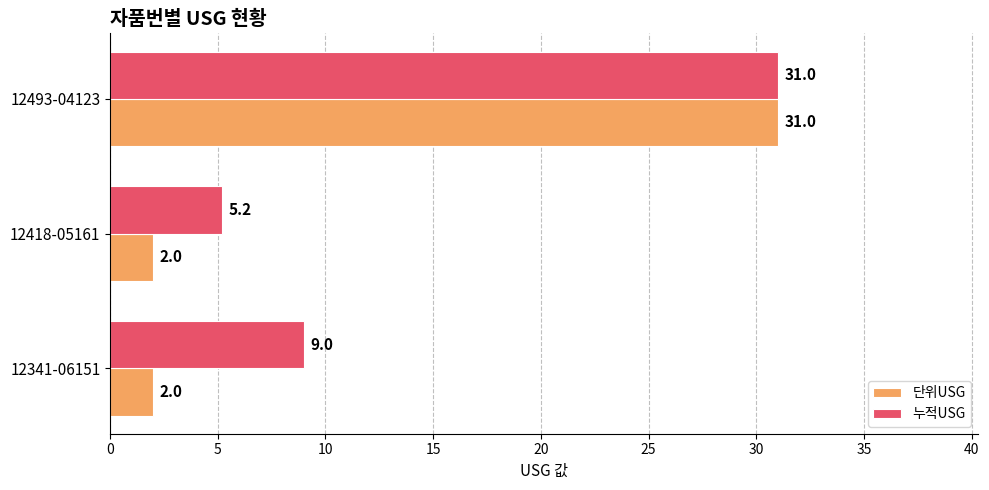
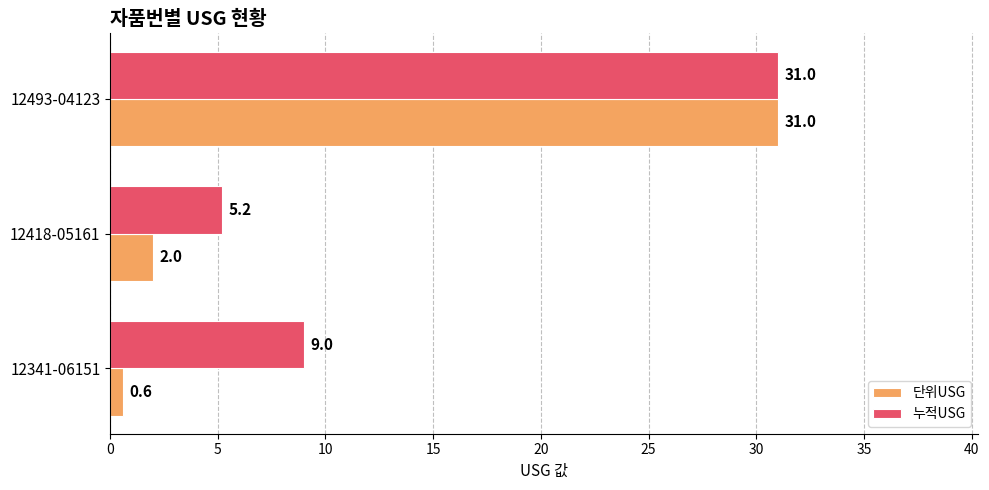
  {
    "단위USG": {
      "12493-04123": 31.0,
      "12418-05161": 2.0,
-     "12341-06151": 2.0
+     "12341-06151": 0.6
    },
    "누적USG": {
      "12493-04123": 31.0,
      "12418-05161": 5.2,
      "12341-06151": 9.0
    }
  }
